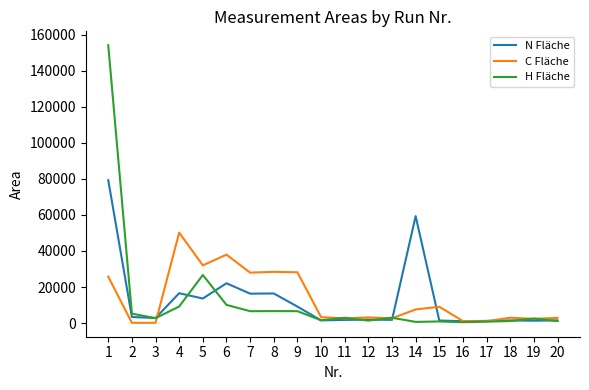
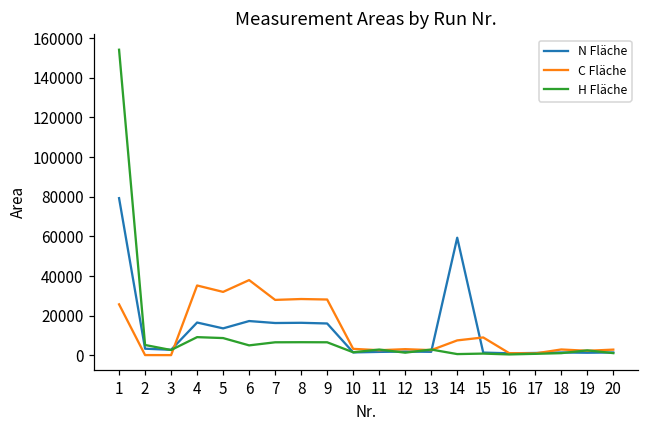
  {
    "N Fläche": {
      "1": 79000,
      "2": 3000,
      "4": 17000,
      "5": 14000,
-     "6": 22000,
+     "6": 17000,
      "7": 16000,
      "8": 16000,
-     "9": 9000,
+     "9": 16000,
      "14": 59000
    },
    "C Fläche": {
      "1": 26000,
      "2": 0,
      "3": 0,
-     "4": 50000,
+     "4": 35000,
      "5": 32000,
      "6": 38000,
      "7": 28000,
      "8": 28000,
      "9": 28000,
      "10": 3000,
      "14": 8000,
      "15": 9000,
      "18": 3000,
      "20": 3000
    },
    "H Fläche": {
      "1": 154000,
      "2": 5000,
      "4": 9000,
-     "5": 27000,
-     "6": 10000,
+     "5": 9000,
+     "6": 5000,
      "7": 7000,
      "8": 7000,
      "9": 7000,
      "14": 1000
    }
  }
